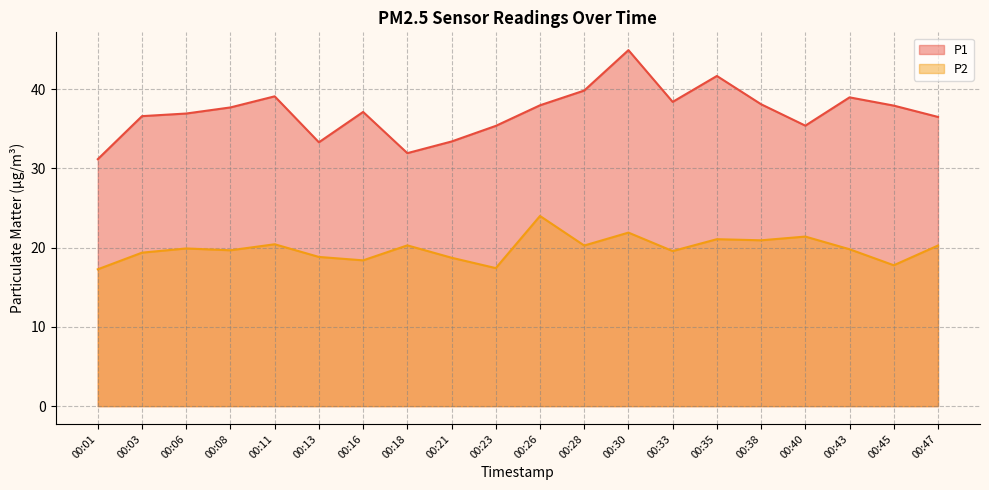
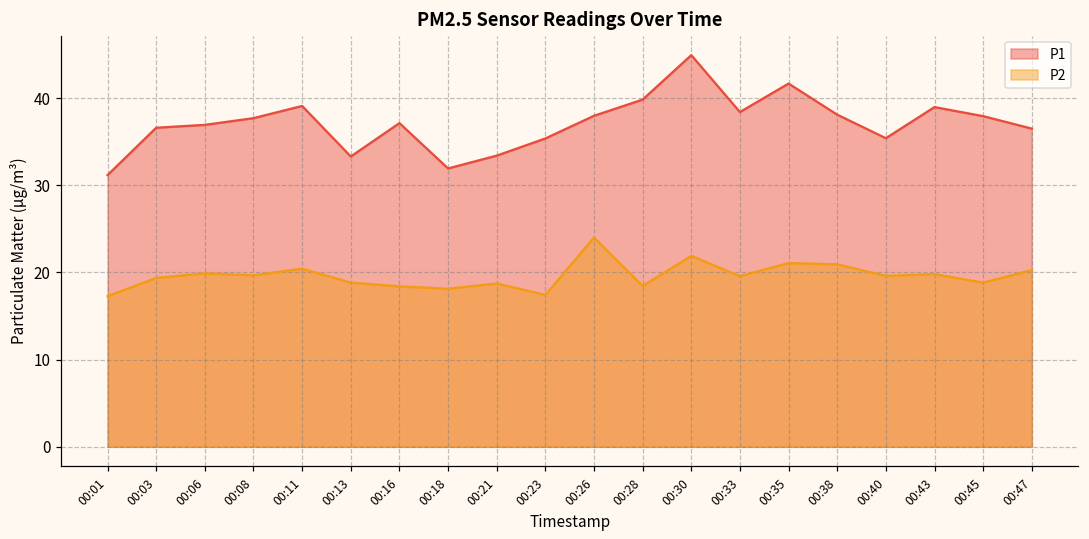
  {
    "P1": {
      "00:01": 31,
      "00:03": 37,
      "00:06": 37,
      "00:08": 38,
      "00:11": 39,
      "00:13": 33,
      "00:16": 37,
      "00:18": 32,
      "00:21": 33,
      "00:23": 35,
      "00:26": 38,
      "00:28": 40,
      "00:30": 45,
      "00:33": 38,
      "00:35": 42,
      "00:38": 38,
      "00:40": 35,
      "00:43": 39,
      "00:45": 38,
      "00:47": 37
    },
    "P2": {
      "00:01": 17,
      "00:03": 19,
      "00:06": 20,
      "00:08": 20,
      "00:11": 20,
      "00:13": 19,
      "00:16": 18,
-     "00:18": 20,
+     "00:18": 18,
      "00:21": 19,
      "00:23": 17,
      "00:26": 24,
-     "00:28": 20,
+     "00:28": 18,
      "00:30": 22,
      "00:33": 20,
      "00:35": 21,
      "00:38": 21,
-     "00:40": 21,
+     "00:40": 20,
      "00:43": 20,
-     "00:45": 18,
+     "00:45": 19,
      "00:47": 20
    }
  }
